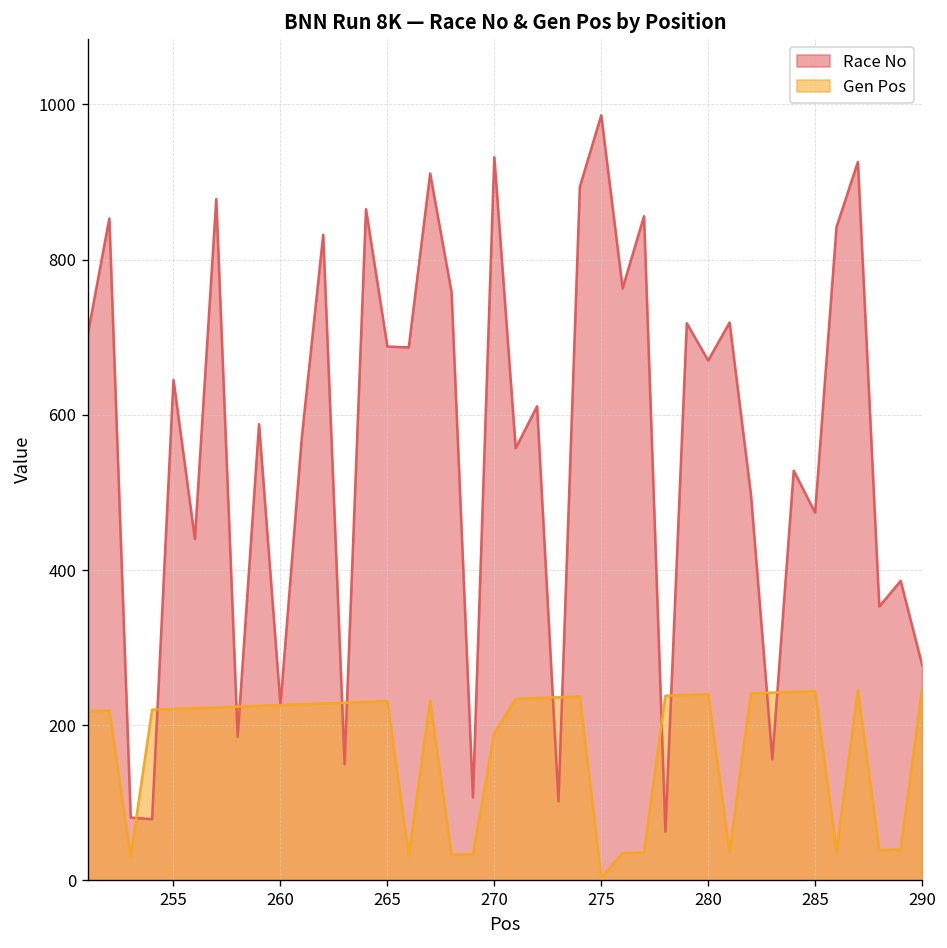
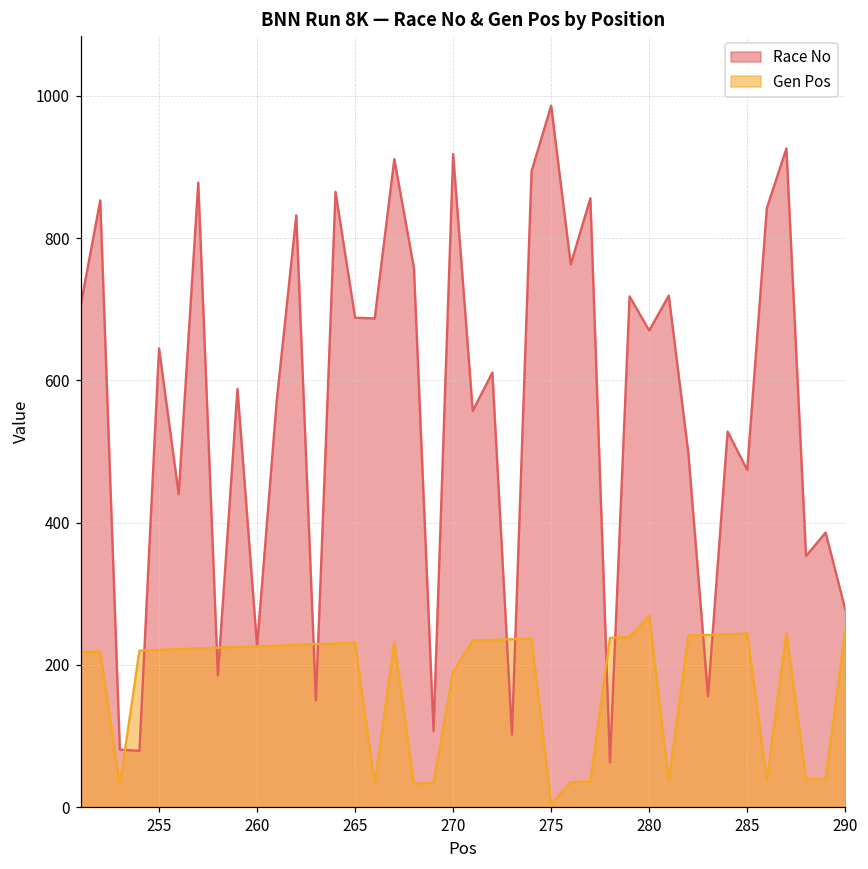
  {
    "Race No": {
      "255": 650,
      "265": 690,
-     "270": 930,
+     "270": 920,
      "275": 990,
      "280": 670,
      "285": 470,
      "290": 280
    },
    "Gen Pos": {
      "255": 220,
      "265": 230,
      "270": 190,
      "275": 0,
-     "280": 240,
+     "280": 270,
      "285": 240,
      "290": 250
    }
  }
